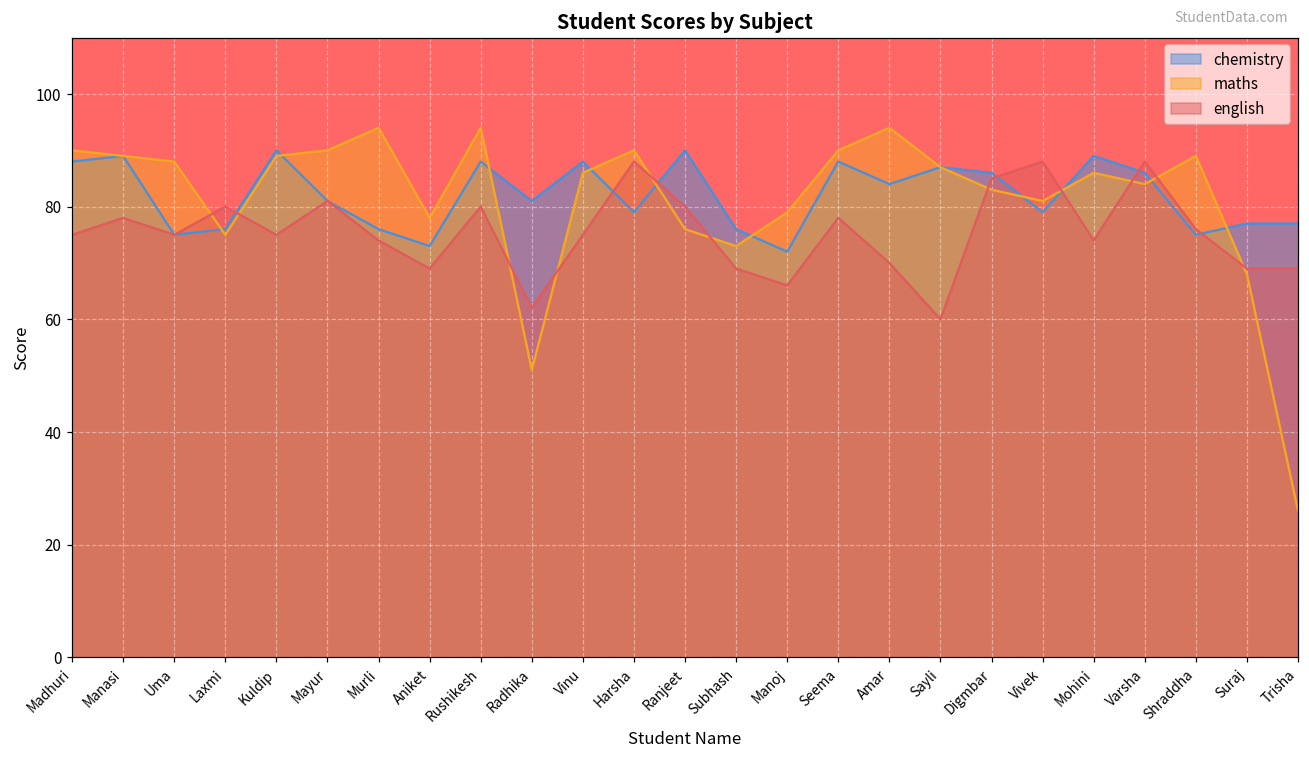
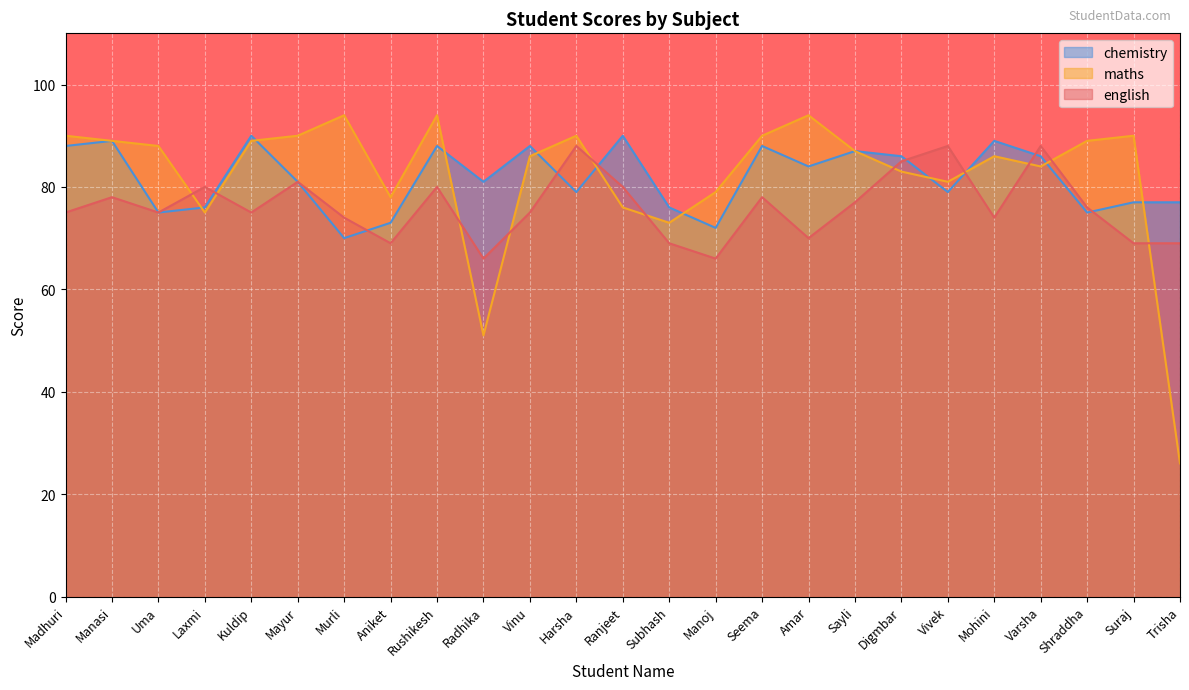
  {
    "chemistry": {
      "Madhuri": 88,
      "Laxmi": 76,
      "Kuldip": 90,
-     "Murli": 76,
+     "Murli": 70,
      "Aniket": 73,
      "Rushikesh": 88,
      "Radhika": 81,
      "Vinu": 88,
      "Harsha": 79,
      "Ranjeet": 90,
      "Subhash": 76,
      "Manoj": 72,
      "Seema": 88,
      "Amar": 84,
      "Digmbar": 86,
      "Vivek": 79,
      "Mohini": 89,
      "Varsha": 86,
      "Shraddha": 75,
      "Suraj": 77,
      "Trisha": 77
    },
    "maths": {
      "Madhuri": 90,
      "Uma": 88,
      "Laxmi": 75,
      "Kuldip": 89,
      "Mayur": 90,
      "Murli": 94,
      "Aniket": 78,
      "Rushikesh": 94,
      "Radhika": 51,
      "Vinu": 86,
      "Harsha": 90,
      "Ranjeet": 76,
      "Subhash": 73,
      "Manoj": 79,
      "Seema": 90,
      "Amar": 94,
      "Digmbar": 83,
      "Vivek": 81,
      "Mohini": 86,
      "Varsha": 84,
      "Shraddha": 89,
-     "Suraj": 68,
+     "Suraj": 90,
      "Trisha": 26
    },
    "english": {
      "Madhuri": 75,
      "Manasi": 78,
      "Laxmi": 80,
      "Kuldip": 75,
      "Murli": 74,
      "Aniket": 69,
      "Rushikesh": 80,
-     "Radhika": 62,
+     "Radhika": 66,
      "Vinu": 75,
      "Harsha": 88,
      "Ranjeet": 80,
      "Subhash": 69,
      "Manoj": 66,
      "Seema": 78,
      "Amar": 70,
-     "Sayli": 60,
+     "Sayli": 77,
      "Digmbar": 85,
      "Vivek": 88,
      "Mohini": 74,
      "Varsha": 88,
      "Shraddha": 76,
      "Suraj": 69,
      "Trisha": 69
    }
  }
